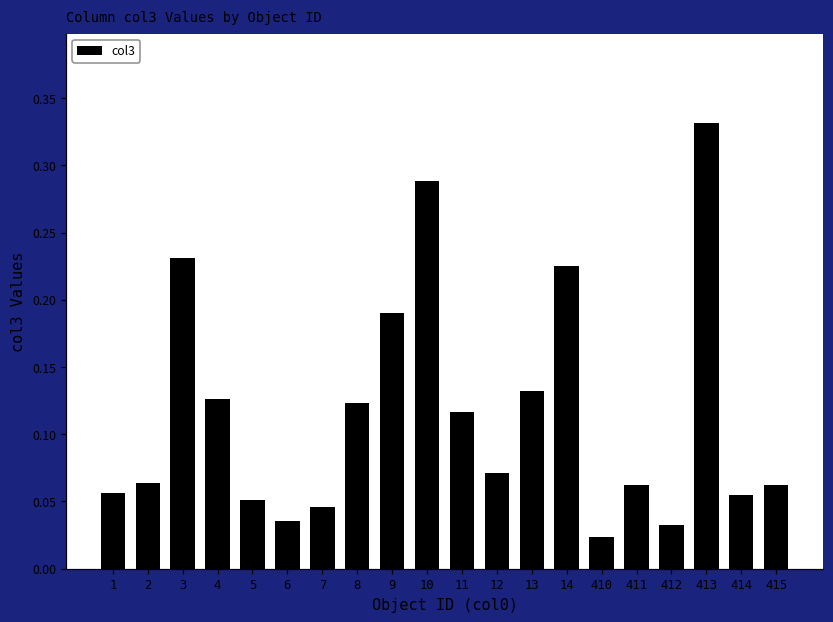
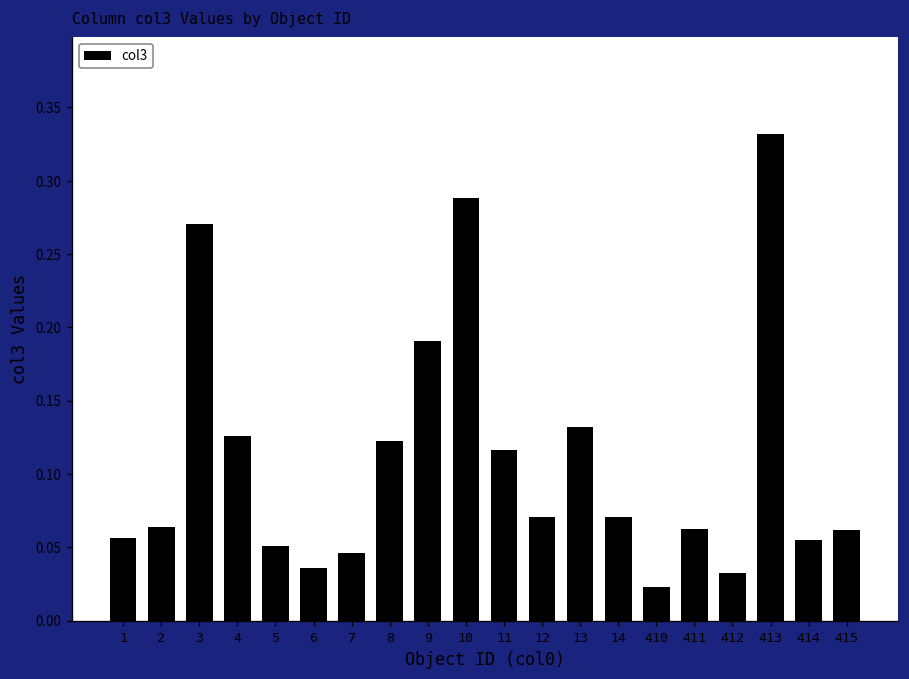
  {
    "1": 0.056,
    "2": 0.064,
-   "3": 0.231,
+   "3": 0.270,
    "4": 0.126,
    "5": 0.051,
    "6": 0.036,
    "7": 0.046,
    "8": 0.123,
    "9": 0.190,
    "10": 0.288,
    "11": 0.117,
    "12": 0.071,
    "13": 0.132,
-   "14": 0.225,
+   "14": 0.070,
    "410": 0.023,
    "411": 0.062,
    "412": 0.032,
    "413": 0.332,
    "414": 0.055,
    "415": 0.062
  }
